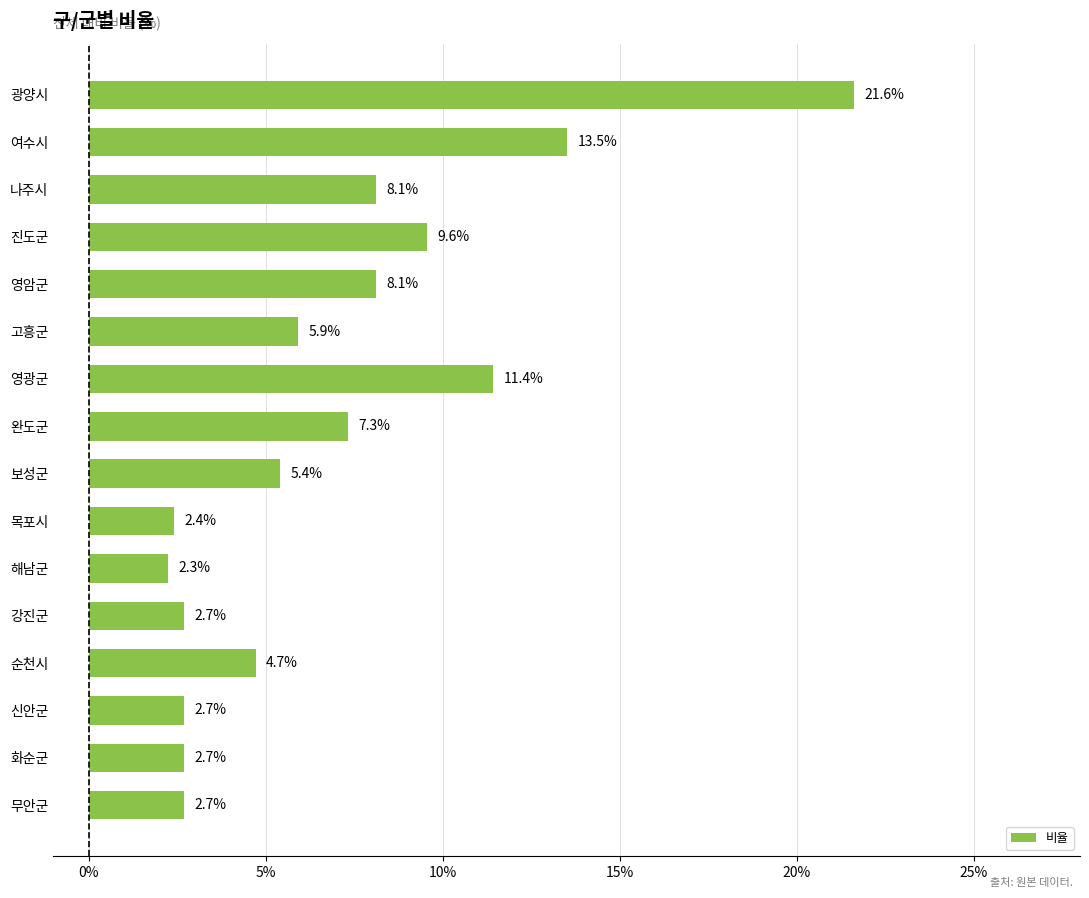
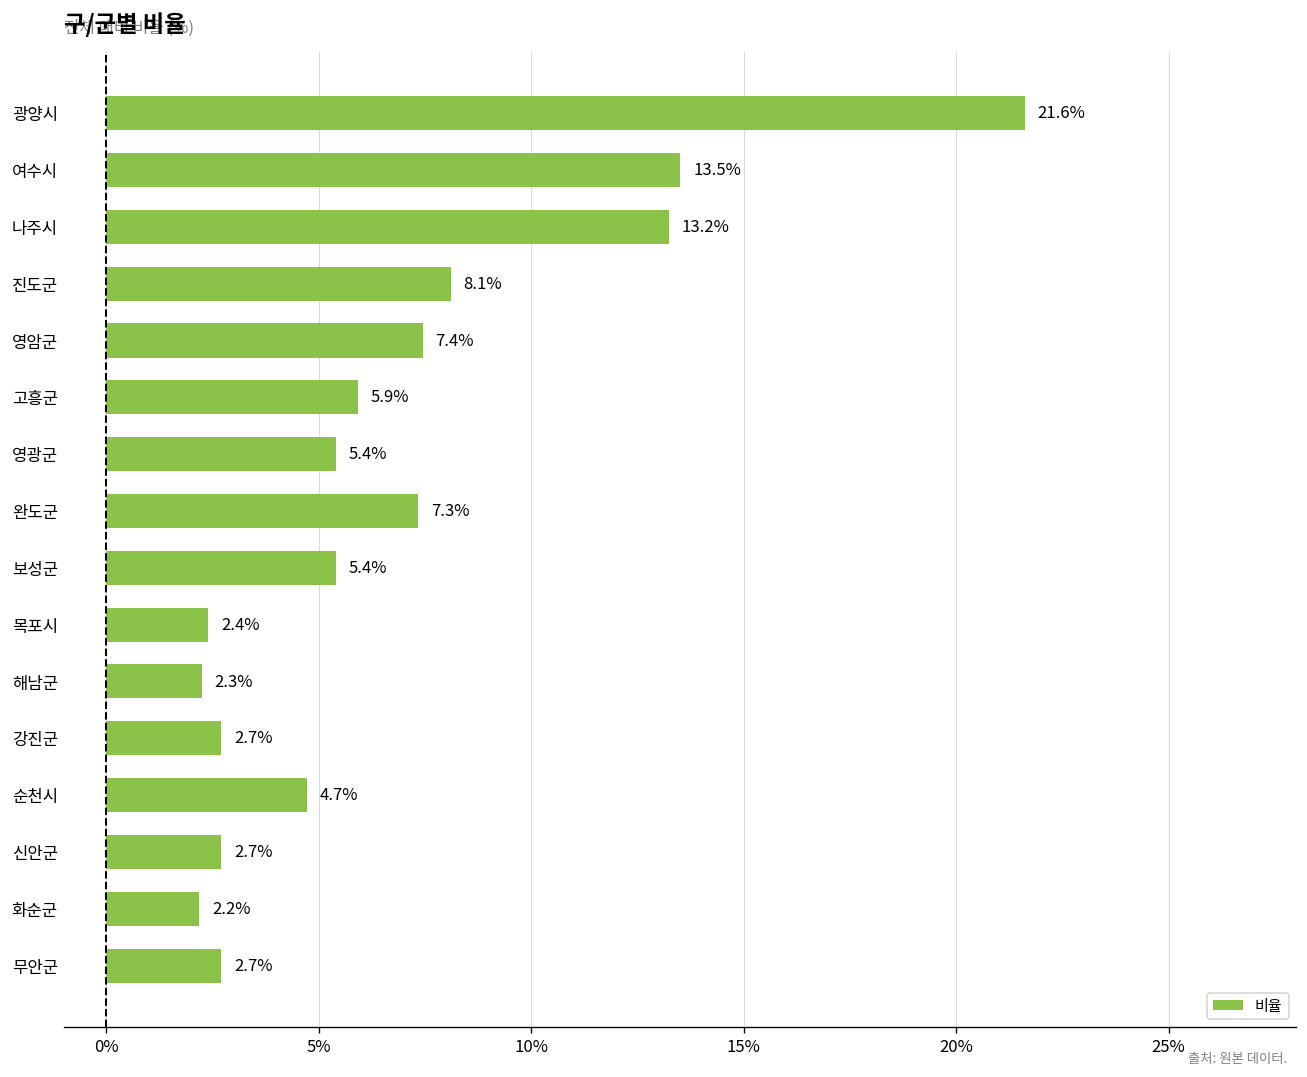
  {
    "광양시": "21.6%",
    "여수시": "13.5%",
-   "나주시": "8.1%",
-   "진도군": "9.6%",
-   "영암군": "8.1%",
+   "나주시": "13.2%",
+   "진도군": "8.1%",
+   "영암군": "7.4%",
    "고흥군": "5.9%",
-   "영광군": "11.4%",
+   "영광군": "5.4%",
    "완도군": "7.3%",
    "보성군": "5.4%",
    "목포시": "2.4%",
    "해남군": "2.3%",
    "강진군": "2.7%",
    "순천시": "4.7%",
    "신안군": "2.7%",
-   "화순군": "2.7%",
+   "화순군": "2.2%",
    "무안군": "2.7%"
  }
